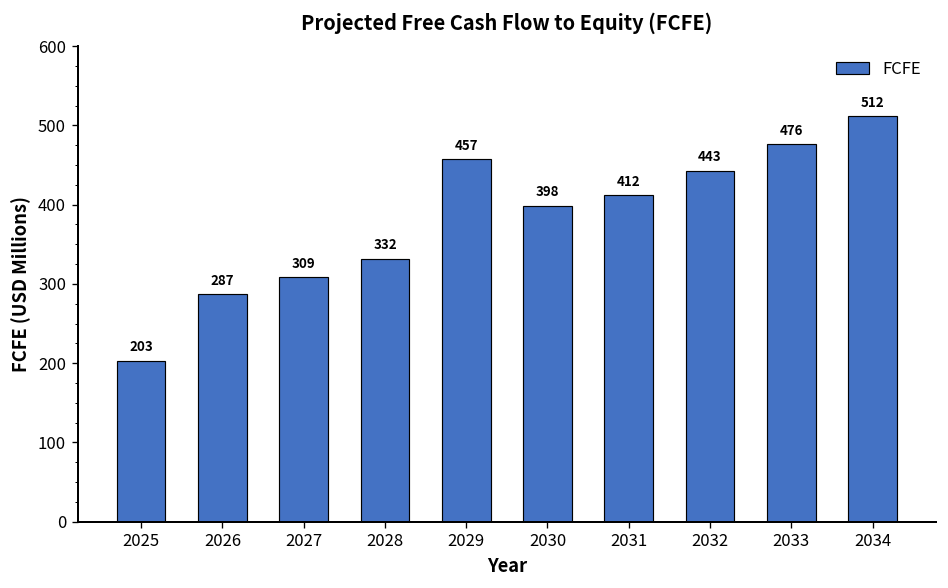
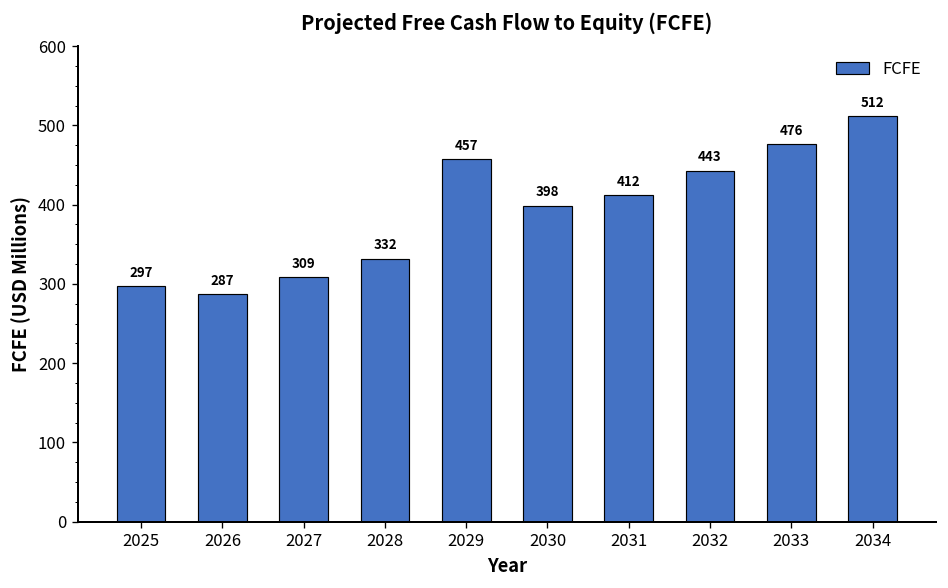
  {
-   "2025": 203,
+   "2025": 297,
    "2026": 287,
    "2027": 309,
    "2028": 332,
    "2029": 457,
    "2030": 398,
    "2031": 412,
    "2032": 443,
    "2033": 476,
    "2034": 512
  }
